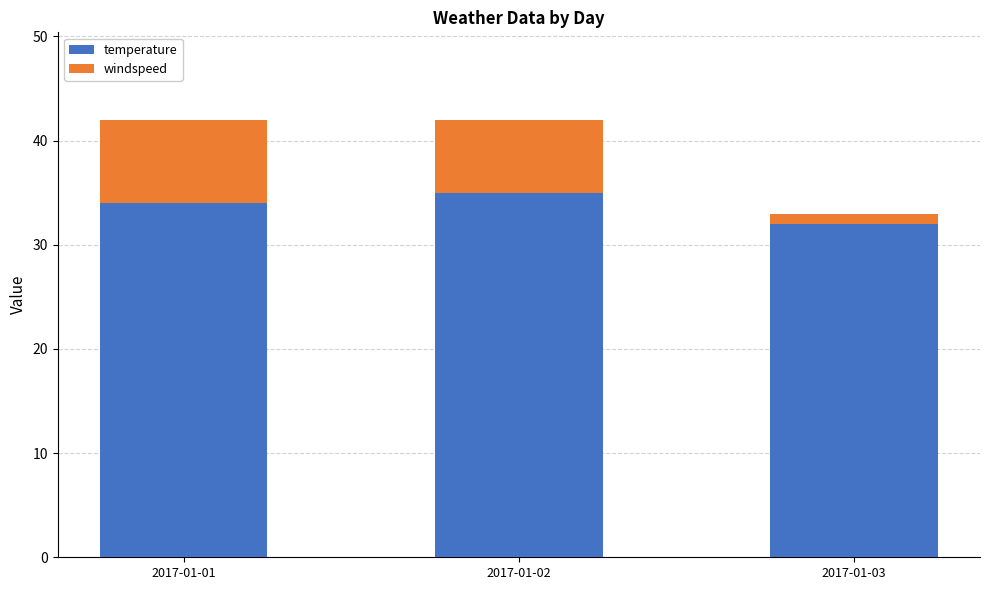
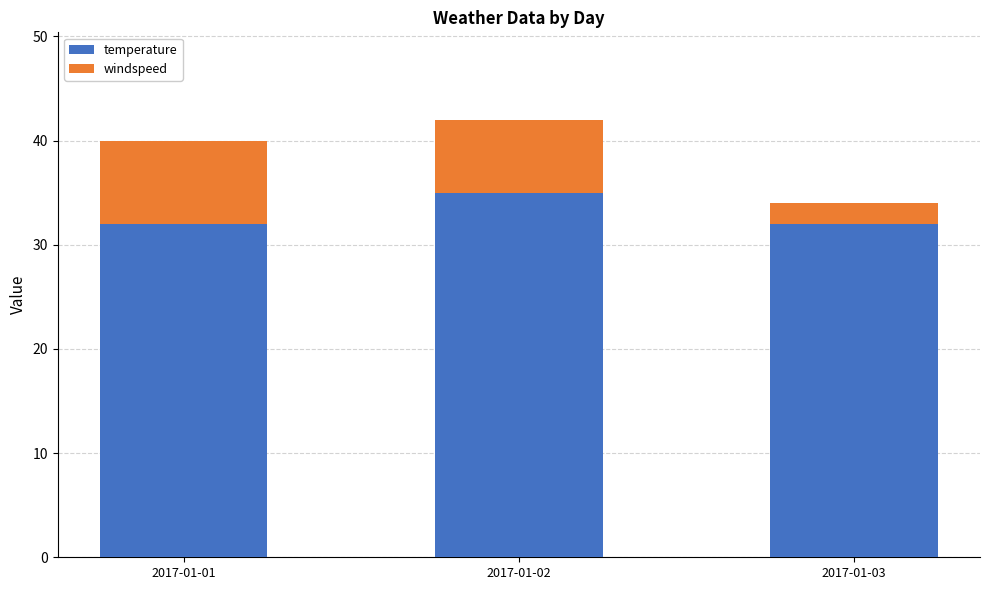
  {
    "temperature": {
-     "2017-01-01": 34,
+     "2017-01-01": 32,
      "2017-01-02": 35,
      "2017-01-03": 32
    },
    "windspeed": {
      "2017-01-01": 8,
      "2017-01-02": 7,
-     "2017-01-03": 1
+     "2017-01-03": 2
    }
  }
